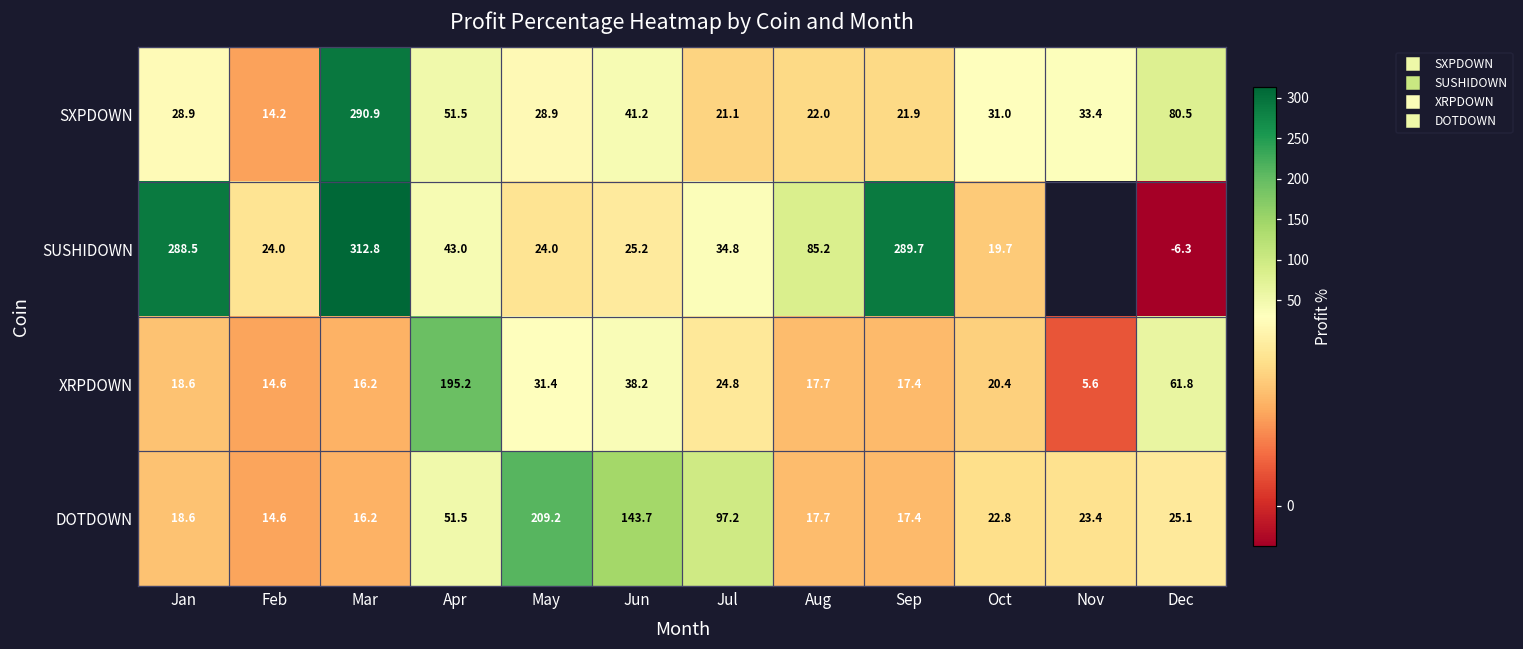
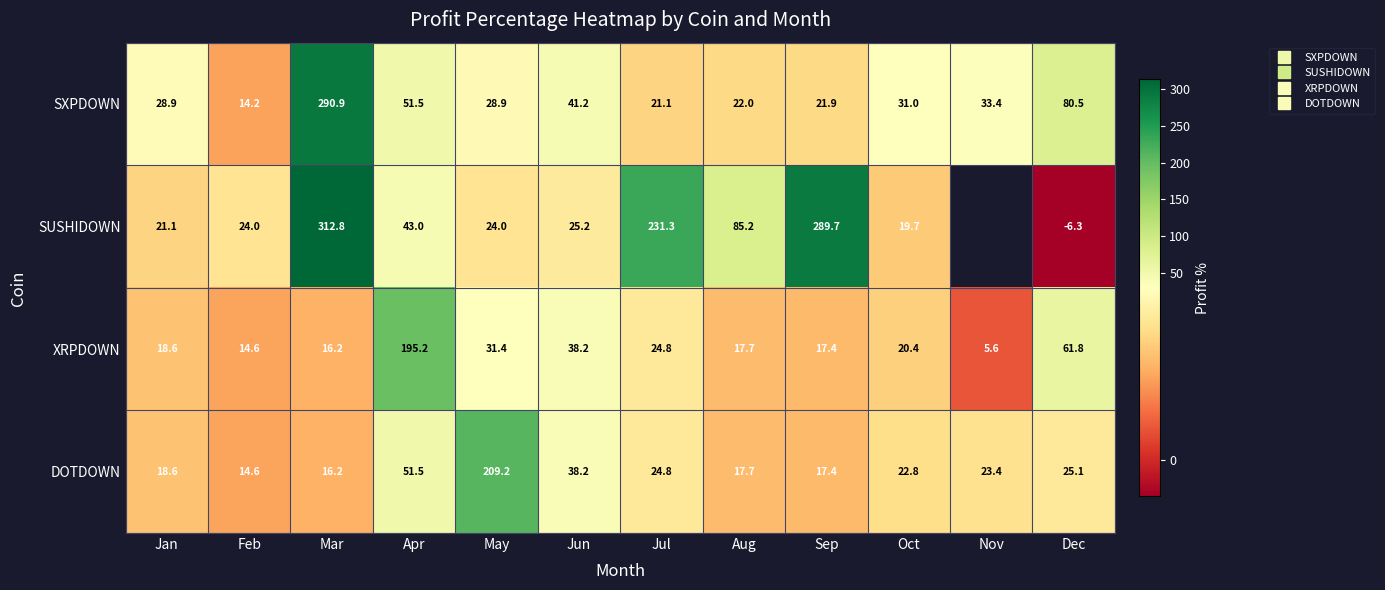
  {
    "SXPDOWN": {
      "Jan": 28.9,
      "Feb": 14.2,
      "Mar": 290.9,
      "Apr": 51.5,
      "May": 28.9,
      "Jun": 41.2,
      "Jul": 21.1,
      "Aug": 22.0,
      "Sep": 21.9,
      "Oct": 31.0,
      "Nov": 33.4,
      "Dec": 80.5
    },
    "SUSHIDOWN": {
-     "Jan": 288.5,
+     "Jan": 21.1,
      "Feb": 24.0,
      "Mar": 312.8,
      "Apr": 43.0,
      "May": 24.0,
      "Jun": 25.2,
-     "Jul": 34.8,
+     "Jul": 231.3,
      "Aug": 85.2,
      "Sep": 289.7,
      "Oct": 19.7,
      "Dec": -6.3
    },
    "XRPDOWN": {
      "Jan": 18.6,
      "Feb": 14.6,
      "Mar": 16.2,
      "Apr": 195.2,
      "May": 31.4,
      "Jun": 38.2,
      "Jul": 24.8,
      "Aug": 17.7,
      "Sep": 17.4,
      "Oct": 20.4,
      "Nov": 5.6,
      "Dec": 61.8
    },
    "DOTDOWN": {
      "Jan": 18.6,
      "Feb": 14.6,
      "Mar": 16.2,
      "Apr": 51.5,
      "May": 209.2,
-     "Jun": 143.7,
-     "Jul": 97.2,
+     "Jun": 38.2,
+     "Jul": 24.8,
      "Aug": 17.7,
      "Sep": 17.4,
      "Oct": 22.8,
      "Nov": 23.4,
      "Dec": 25.1
    }
  }
